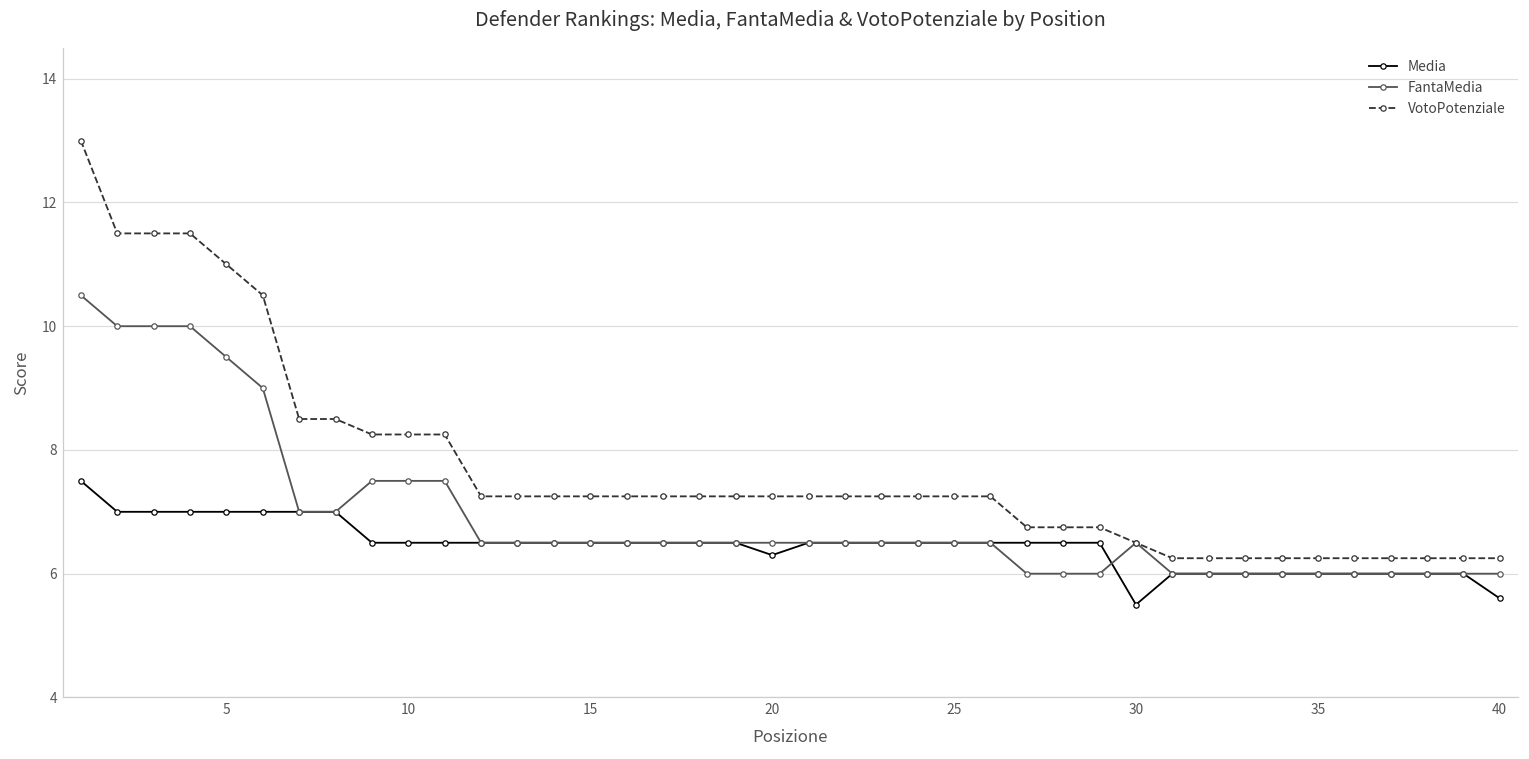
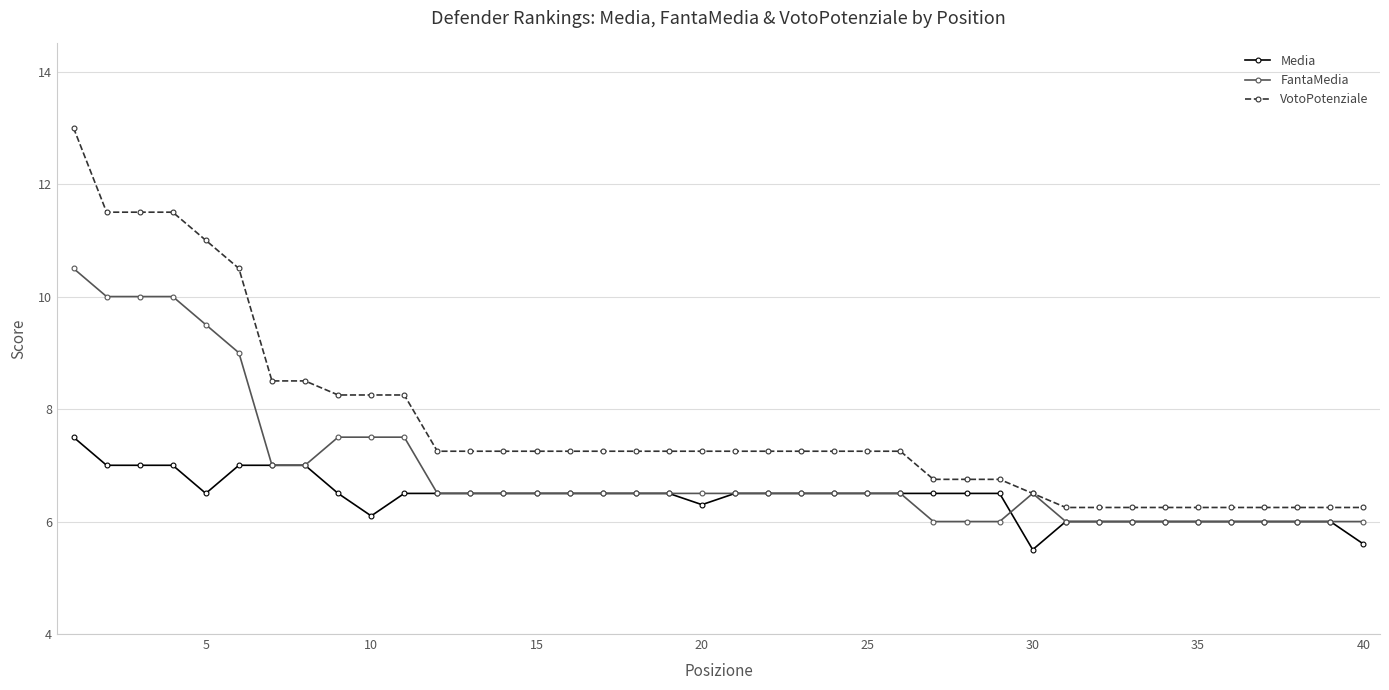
  {
    "Media": {
-     "5": 7.0,
-     "10": 6.5,
+     "5": 6.5,
+     "10": 6.1,
      "20": 6.3,
      "30": 5.5,
      "40": 5.6
    }
  }
